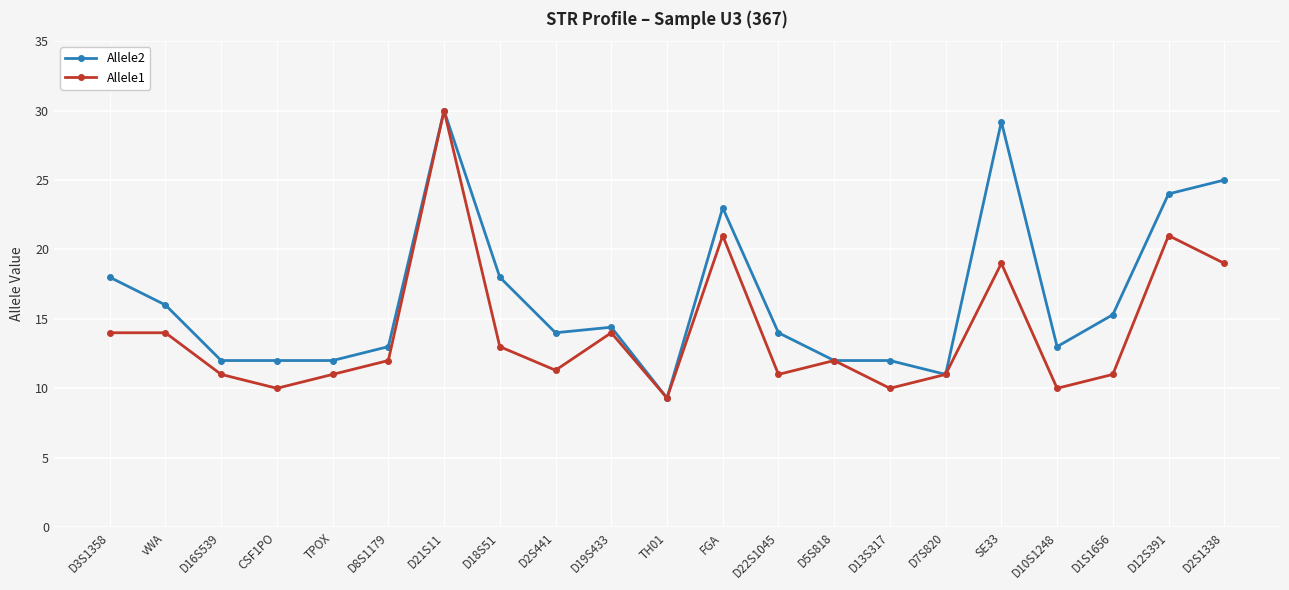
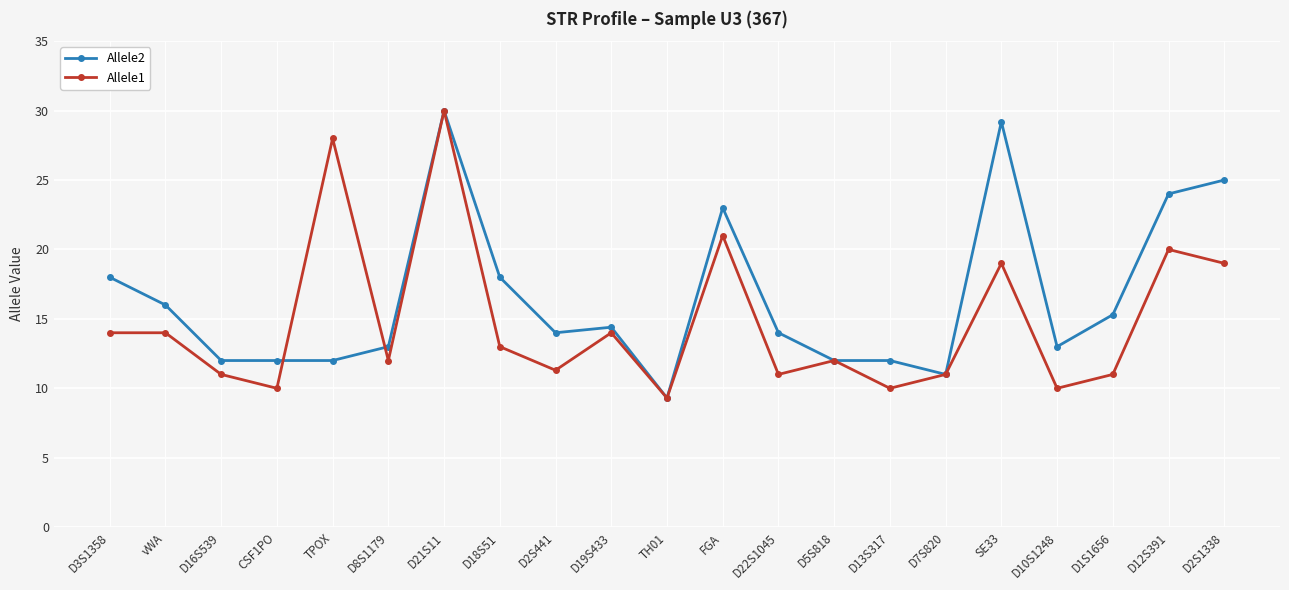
  {
    "Allele2": {
      "D3S1358": 18,
      "vWA": 16,
      "D16S539": 12,
      "CSF1PO": 12,
      "TPOX": 12,
      "D8S1179": 13,
      "D18S51": 18,
      "D2S441": 14,
      "D19S433": 14.4,
      "FGA": 23,
      "D22S1045": 14,
      "D13S317": 12,
      "SE33": 29.2,
      "D10S1248": 13,
      "D1S1656": 15.3,
      "D12S391": 24,
      "D2S1338": 25
    },
    "Allele1": {
      "D3S1358": 14,
      "vWA": 14,
      "D16S539": 11,
      "CSF1PO": 10,
-     "TPOX": 11,
+     "TPOX": 28,
      "D8S1179": 12,
      "D18S51": 13,
      "D2S441": 11.3,
      "D19S433": 14,
      "FGA": 21,
      "D22S1045": 11,
      "D13S317": 10,
      "SE33": 19,
      "D10S1248": 10,
      "D1S1656": 11,
-     "D12S391": 21,
+     "D12S391": 20,
      "D2S1338": 19
    }
  }
